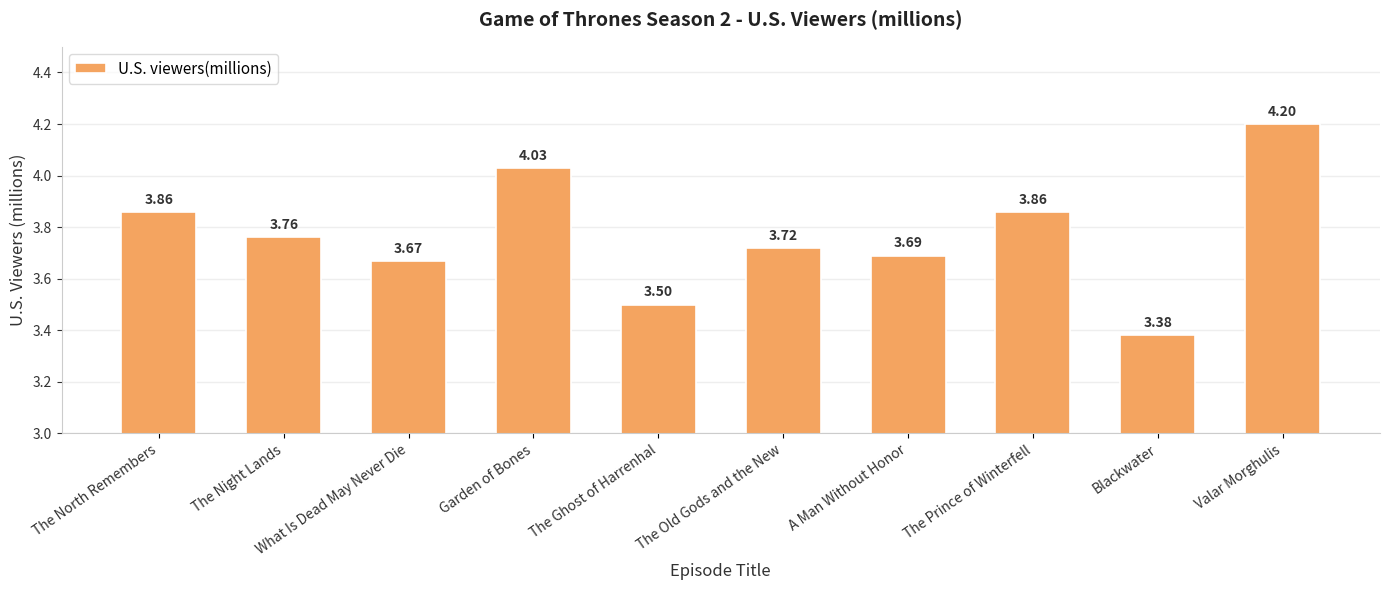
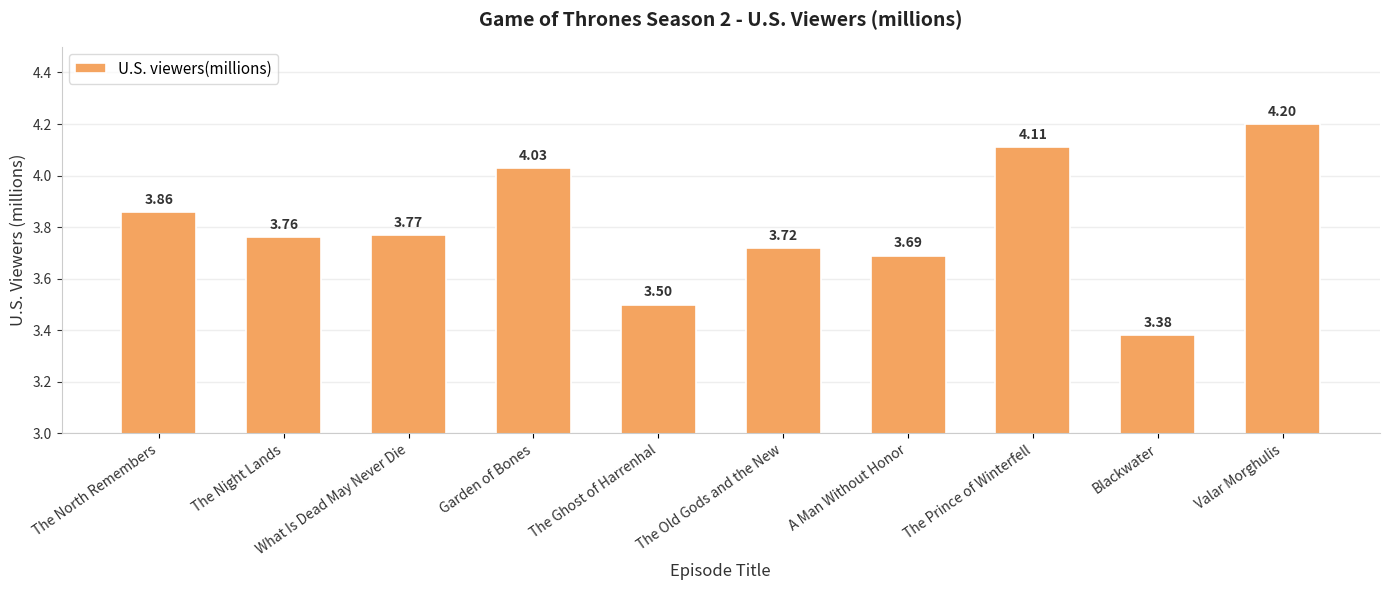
  {
    "The North Remembers": 3.86,
    "The Night Lands": 3.76,
-   "What Is Dead May Never Die": 3.67,
+   "What Is Dead May Never Die": 3.77,
    "Garden of Bones": 4.03,
    "The Ghost of Harrenhal": 3.50,
    "The Old Gods and the New": 3.72,
    "A Man Without Honor": 3.69,
-   "The Prince of Winterfell": 3.86,
+   "The Prince of Winterfell": 4.11,
    "Blackwater": 3.38,
    "Valar Morghulis": 4.20
  }
